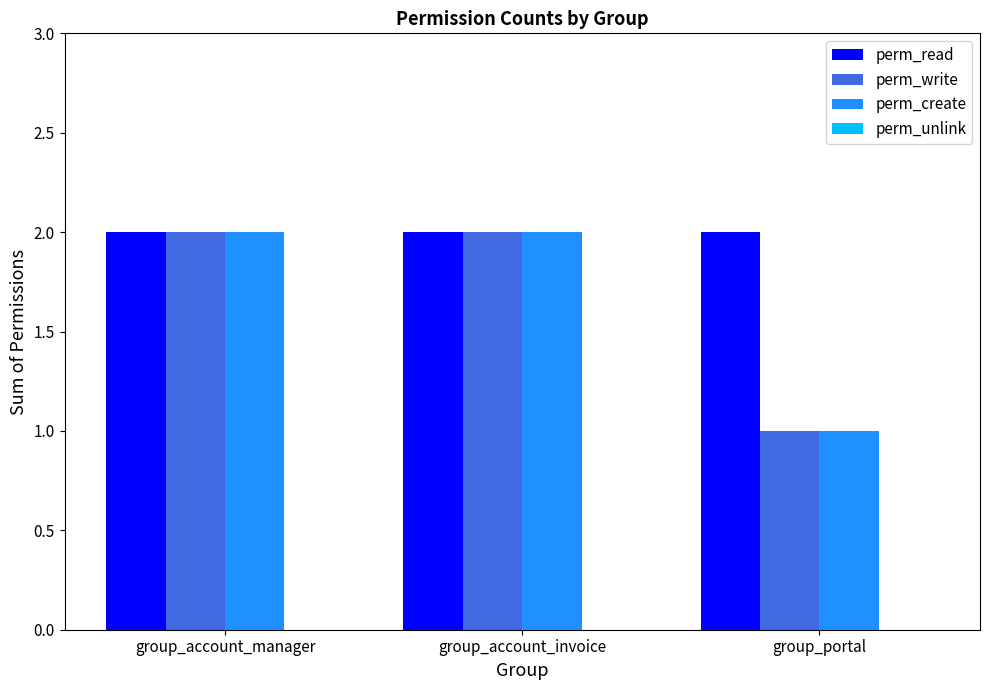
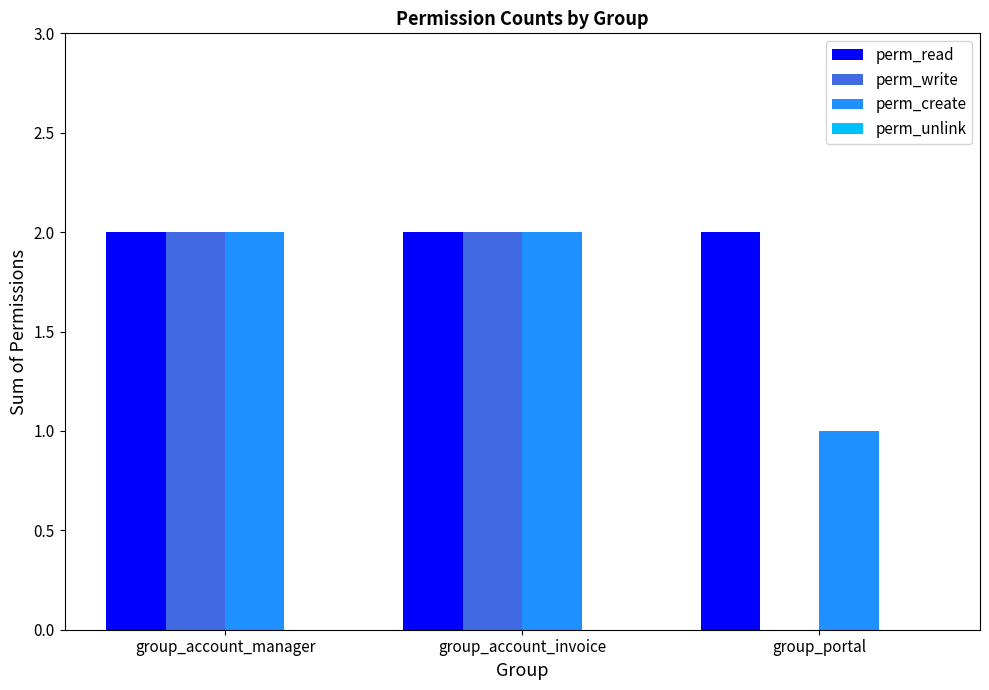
  {
    "perm_read": {
      "group_account_manager": 2,
      "group_account_invoice": 2,
      "group_portal": 2
    },
    "perm_write": {
      "group_account_manager": 2,
      "group_account_invoice": 2,
-     "group_portal": 1
+     "group_portal": 0
    }
  }
